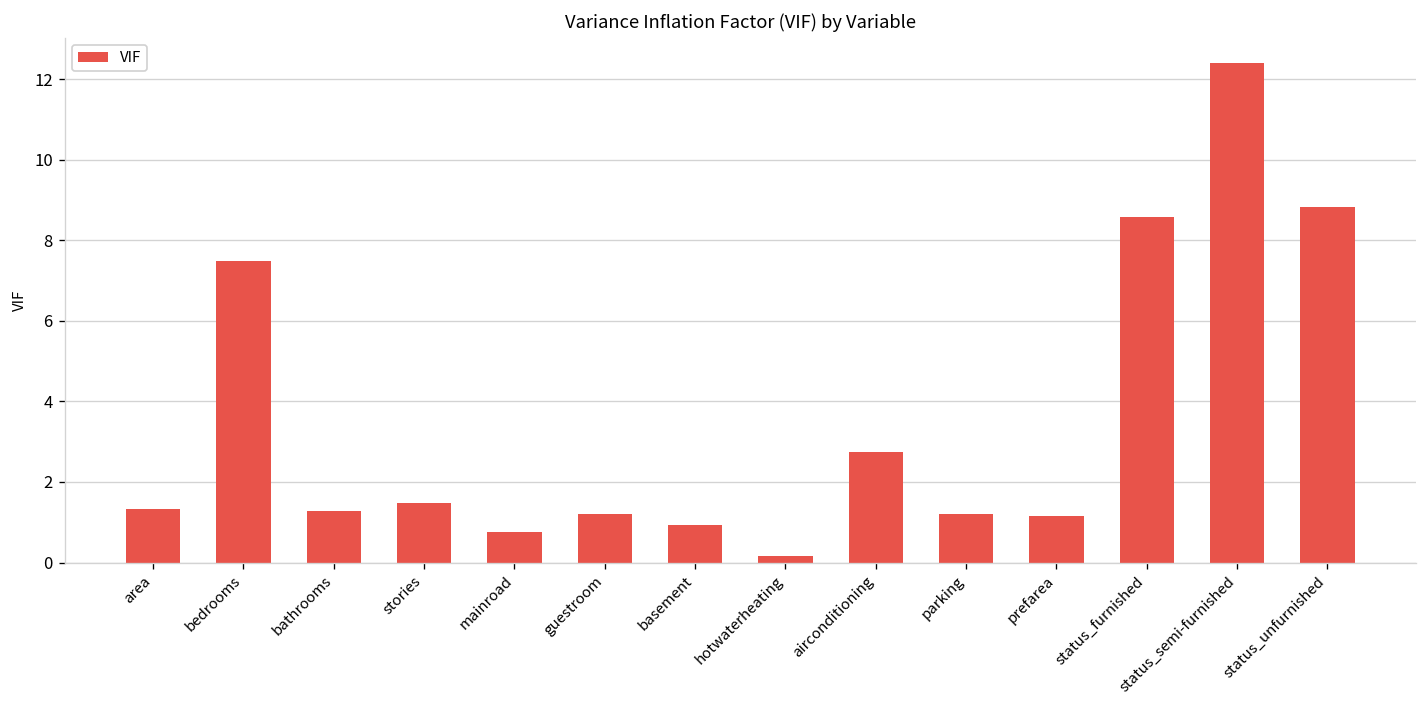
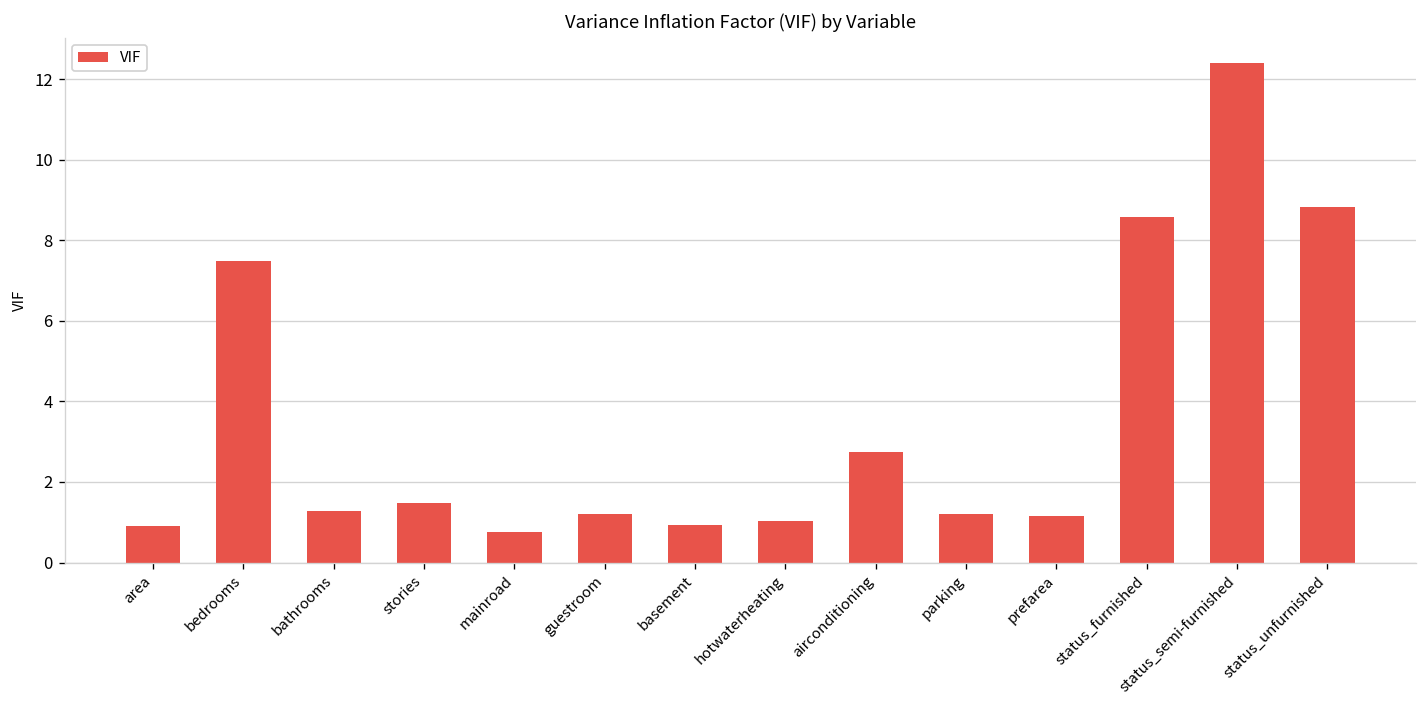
  {
-   "area": 1.3,
+   "area": 0.9,
    "bedrooms": 7.5,
    "bathrooms": 1.3,
    "stories": 1.5,
    "mainroad": 0.8,
    "guestroom": 1.2,
    "basement": 0.9,
-   "hotwaterheating": 0.2,
+   "hotwaterheating": 1.0,
    "airconditioning": 2.7,
    "parking": 1.2,
    "prefarea": 1.1,
    "status_furnished": 8.6,
    "status_semi-furnished": 12.4,
    "status_unfurnished": 8.8
  }
